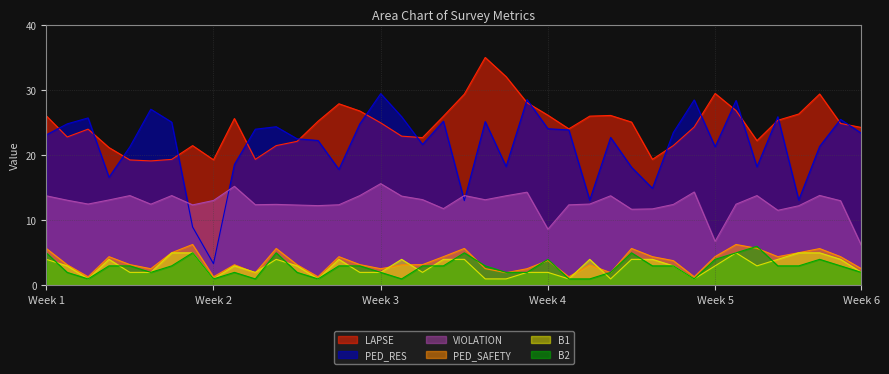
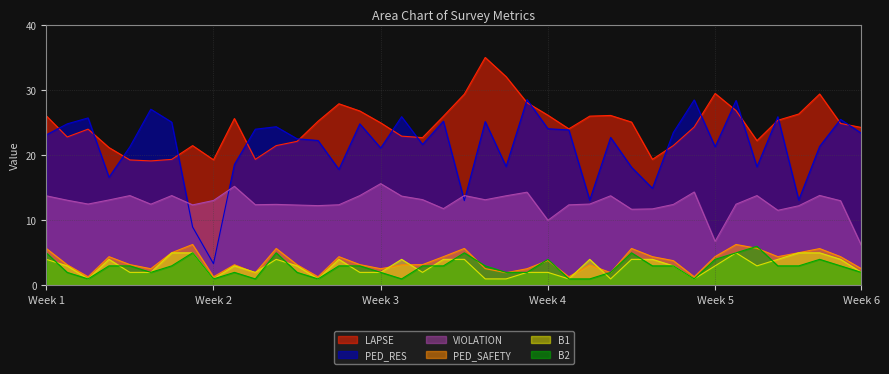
  {
    "LAPSE": {
      "Week 1": 26,
      "Week 2": 19,
      "Week 3": 25,
      "Week 4": 26,
      "Week 5": 29,
      "Week 6": 24
    },
    "PED_RES": {
      "Week 1": 23,
      "Week 2": 3,
-     "Week 3": 29,
+     "Week 3": 21,
      "Week 4": 24,
      "Week 5": 21,
      "Week 6": 23
    },
    "VIOLATION": {
      "Week 1": 14,
      "Week 2": 13,
      "Week 3": 16,
-     "Week 4": 9,
+     "Week 4": 10,
      "Week 5": 7,
      "Week 6": 6
    },
    "PED_SAFETY": {
      "Week 1": 6,
      "Week 3": 3,
      "Week 5": 4,
      "Week 6": 3
    },
    "B1": {
      "Week 1": 4,
      "Week 4": 2,
      "Week 5": 3
    },
    "B2": {
      "Week 1": 5,
      "Week 5": 4
    }
  }
